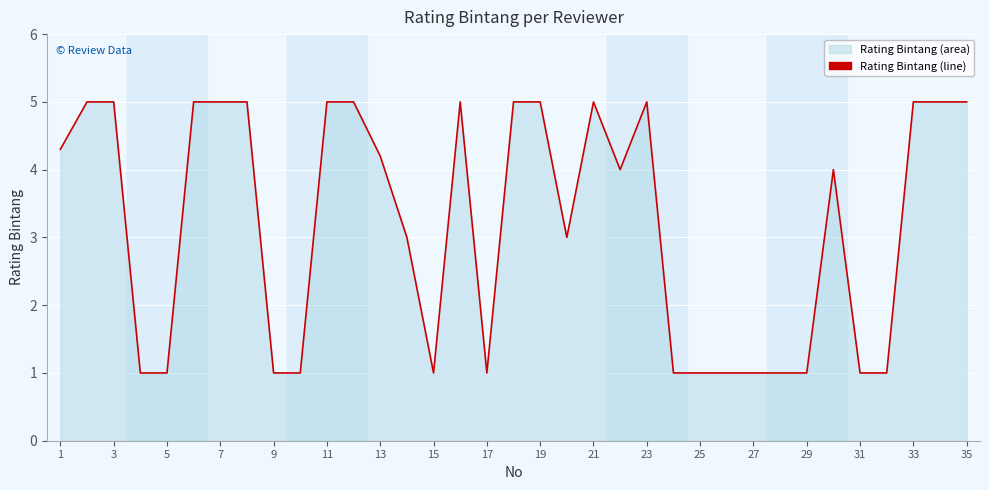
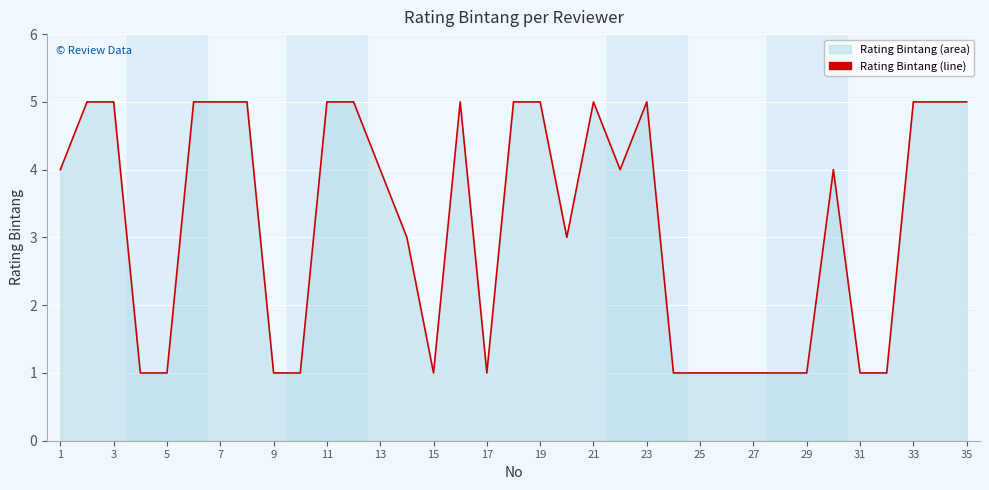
  {
-   "1": 4.3,
+   "1": 4.0,
    "3": 5.0,
    "5": 1.0,
    "7": 5.0,
    "9": 1.0,
    "11": 5.0,
-   "13": 4.2,
+   "13": 4.0,
    "15": 1.0,
    "17": 1.0,
    "19": 5.0,
    "21": 5.0,
    "23": 5.0,
    "25": 1.0,
    "27": 1.0,
    "29": 1.0,
    "31": 1.0,
    "33": 5.0,
    "35": 5.0
  }
